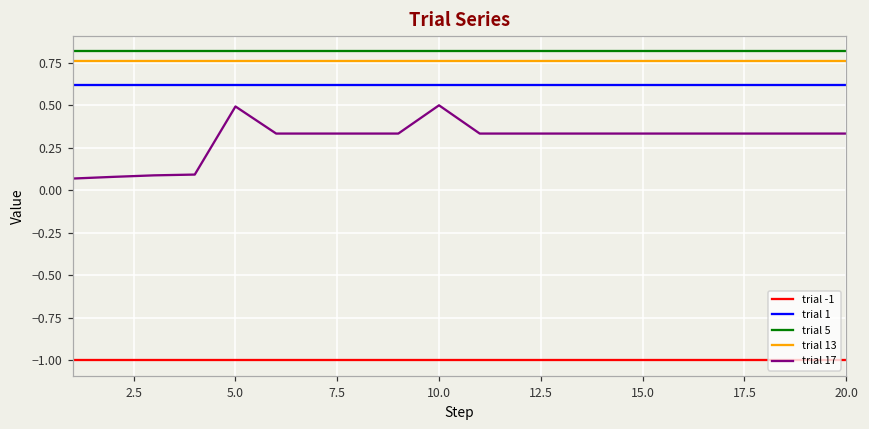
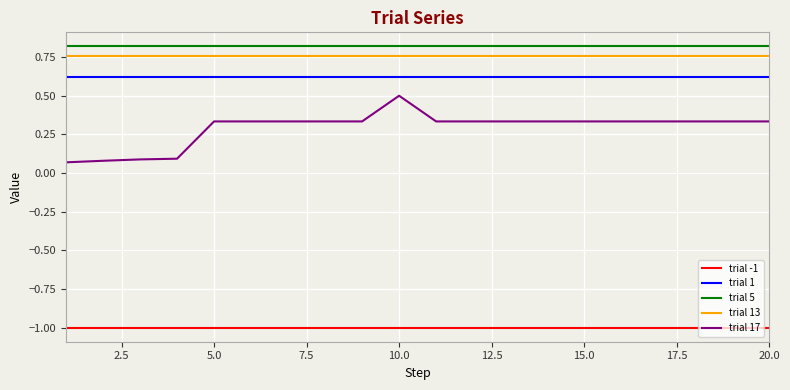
  {
    "trial -1": {
      "5.0": -1.00,
      "10.0": -1.00,
      "15.0": -1.00,
      "20.0": -1.00
    },
    "trial 1": {
      "5.0": 0.62,
      "10.0": 0.62,
      "15.0": 0.62,
      "20.0": 0.62
    },
    "trial 5": {
      "5.0": 0.82,
      "10.0": 0.82,
      "15.0": 0.82,
      "20.0": 0.82
    },
    "trial 13": {
      "5.0": 0.76,
      "10.0": 0.76,
      "15.0": 0.76,
      "20.0": 0.76
    },
    "trial 17": {
-     "5.0": 0.49,
+     "5.0": 0.33,
      "10.0": 0.50,
      "15.0": 0.33,
      "20.0": 0.33
    }
  }
